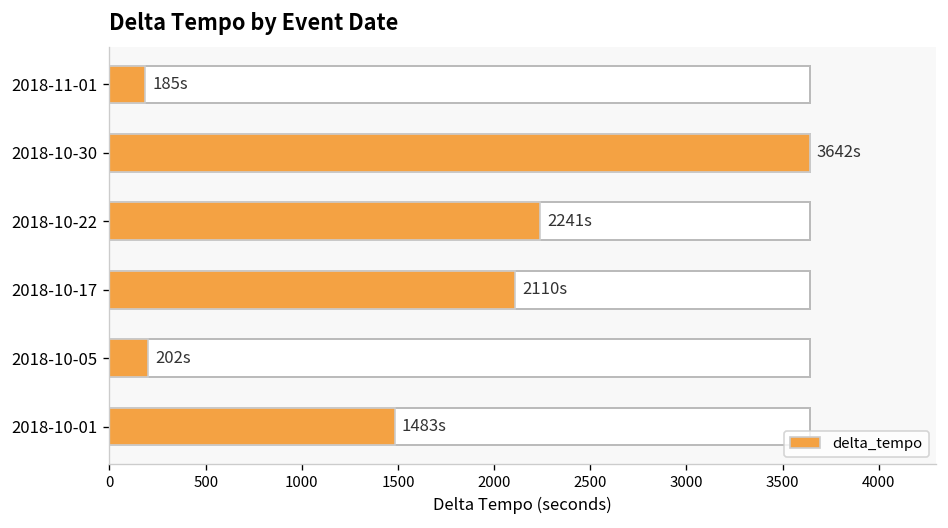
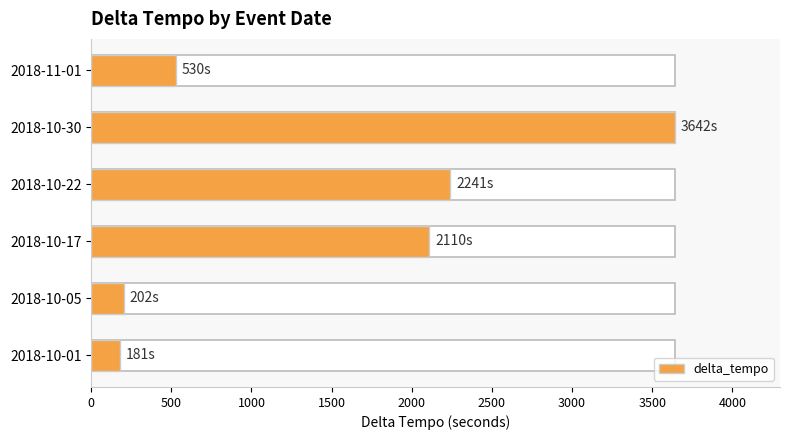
  {
    "delta_tempo": {
-     "2018-11-01": "185s",
+     "2018-11-01": "530s",
      "2018-10-30": "3642s",
-     "2018-10-01": "1483s"
+     "2018-10-01": "181s"
    }
  }
